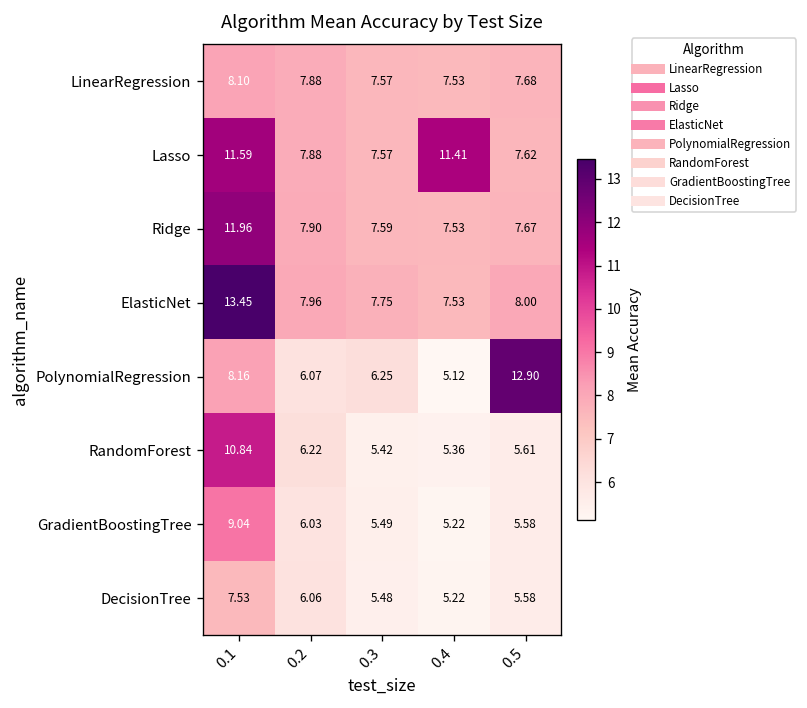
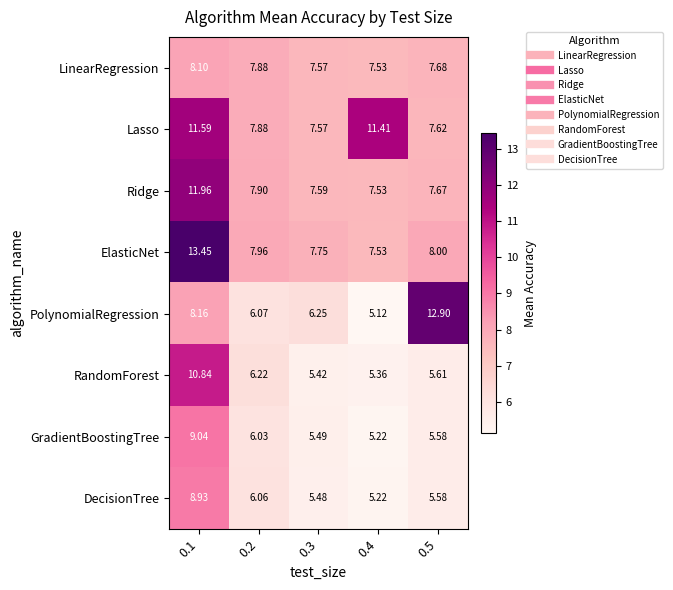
  {
    "LinearRegression": {
      "0.1": 8.10,
      "0.2": 7.88,
      "0.3": 7.57,
      "0.4": 7.53,
      "0.5": 7.68
    },
    "Lasso": {
      "0.1": 11.59,
      "0.2": 7.88,
      "0.3": 7.57,
      "0.4": 11.41,
      "0.5": 7.62
    },
    "Ridge": {
      "0.1": 11.96,
      "0.2": 7.90,
      "0.3": 7.59,
      "0.4": 7.53,
      "0.5": 7.67
    },
    "ElasticNet": {
      "0.1": 13.45,
      "0.2": 7.96,
      "0.3": 7.75,
      "0.4": 7.53,
      "0.5": 8.00
    },
    "PolynomialRegression": {
      "0.1": 8.16,
      "0.2": 6.07,
      "0.3": 6.25,
      "0.4": 5.12,
      "0.5": 12.90
    },
    "RandomForest": {
      "0.1": 10.84,
      "0.2": 6.22,
      "0.3": 5.42,
      "0.4": 5.36,
      "0.5": 5.61
    },
    "GradientBoostingTree": {
      "0.1": 9.04,
      "0.2": 6.03,
      "0.3": 5.49,
      "0.4": 5.22,
      "0.5": 5.58
    },
    "DecisionTree": {
-     "0.1": 7.53,
+     "0.1": 8.93,
      "0.2": 6.06,
      "0.3": 5.48,
      "0.4": 5.22,
      "0.5": 5.58
    }
  }
